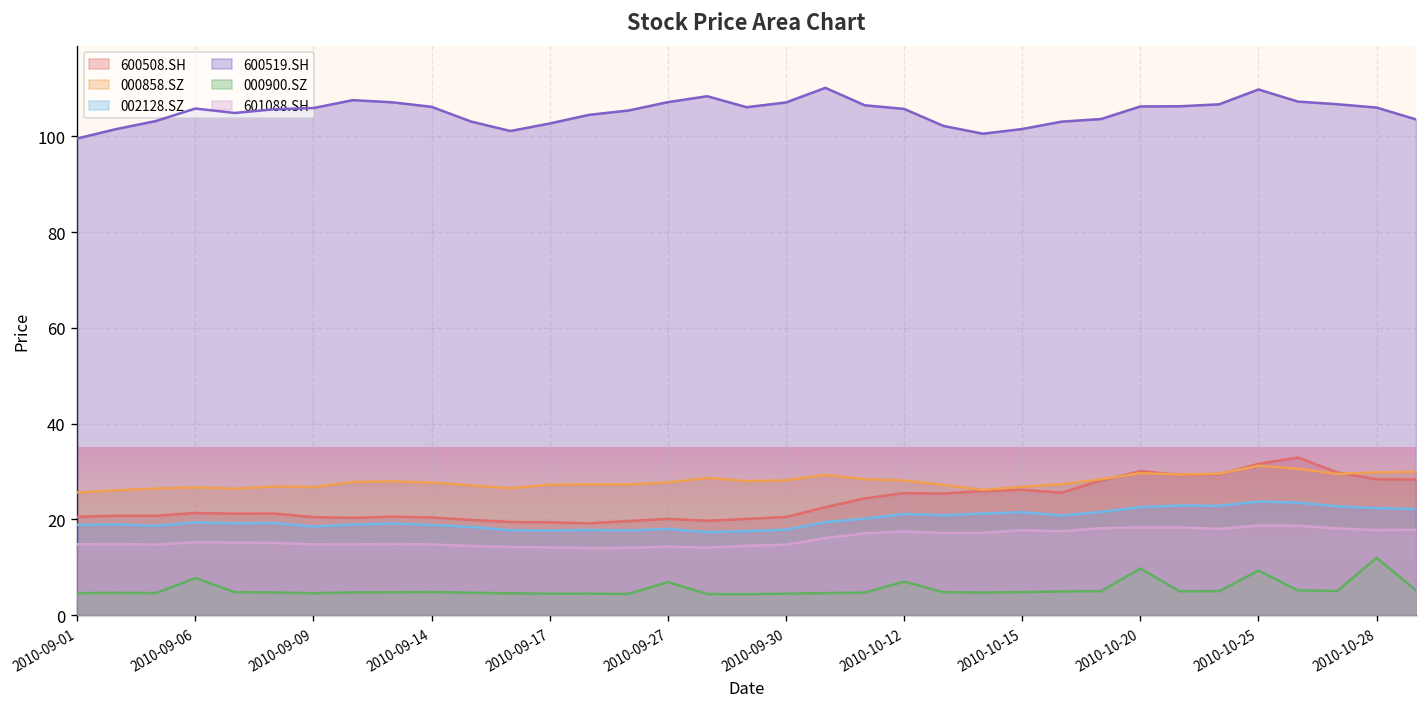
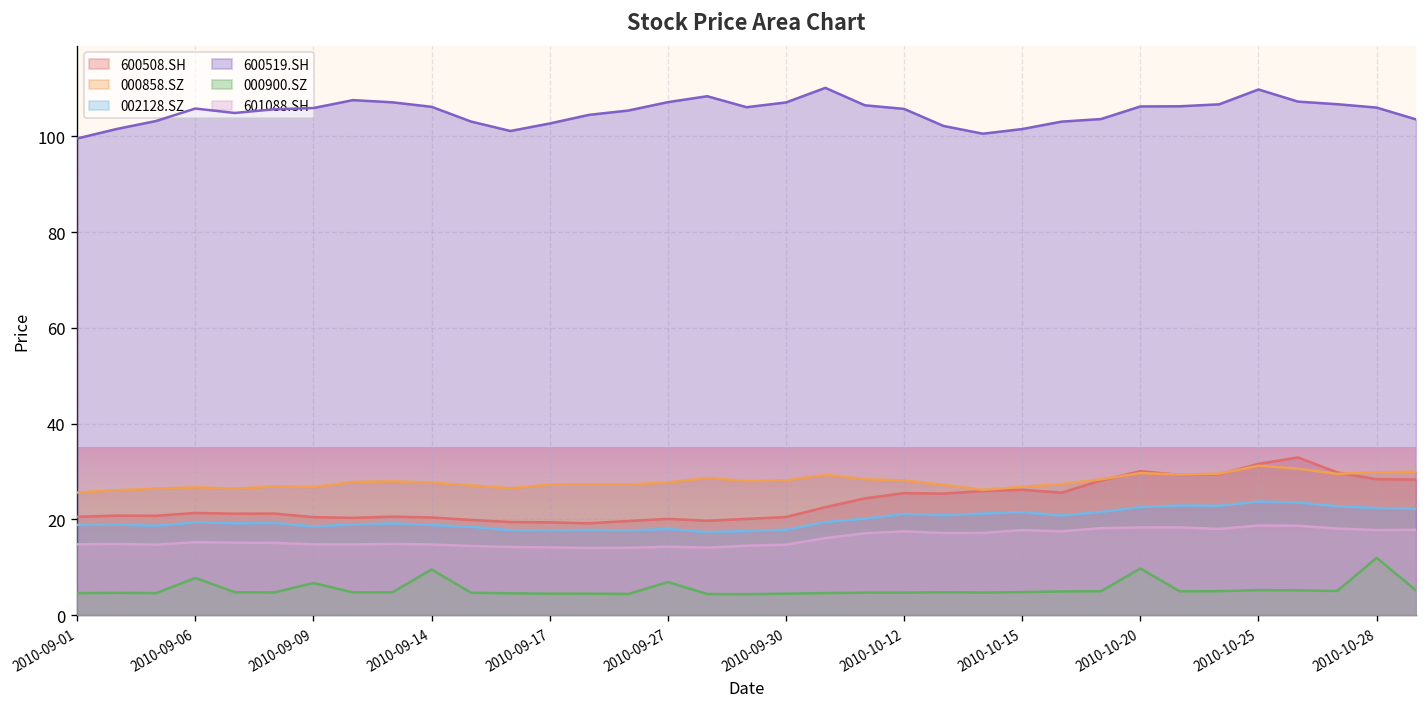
  {
    "000900.SZ": {
      "2010-09-01": 5,
      "2010-09-06": 8,
-     "2010-09-09": 5,
-     "2010-09-14": 5,
+     "2010-09-09": 7,
+     "2010-09-14": 10,
      "2010-09-17": 4,
      "2010-09-27": 7,
      "2010-09-30": 4,
-     "2010-10-12": 7,
+     "2010-10-12": 5,
      "2010-10-15": 5,
      "2010-10-20": 10,
-     "2010-10-25": 9,
+     "2010-10-25": 5,
      "2010-10-28": 12
    }
  }
